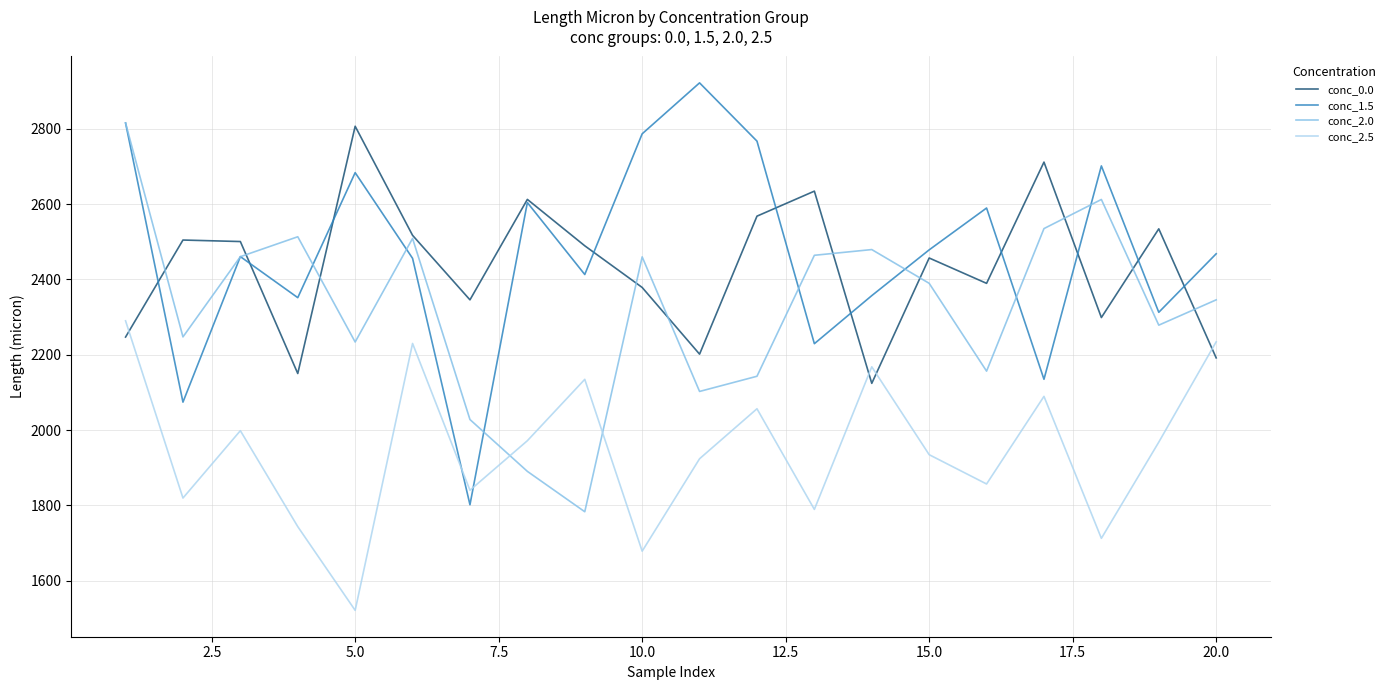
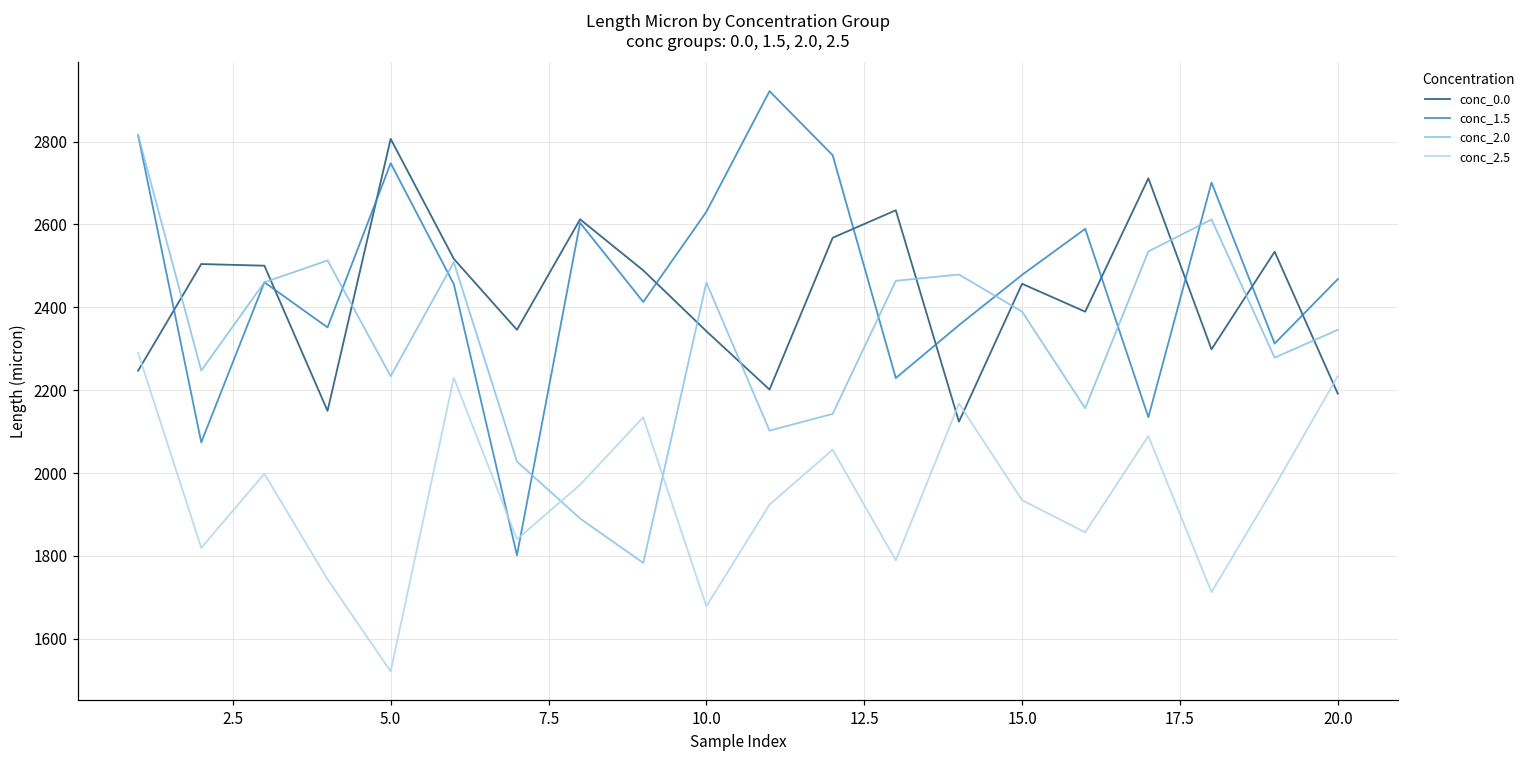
  {
    "conc_0.0": {
      "5.0": 2810,
-     "10.0": 2380,
+     "10.0": 2340,
      "15.0": 2460,
      "20.0": 2190
    },
    "conc_1.5": {
-     "5.0": 2680,
-     "10.0": 2790,
+     "5.0": 2750,
+     "10.0": 2630,
      "15.0": 2480,
      "20.0": 2470
    }
  }
